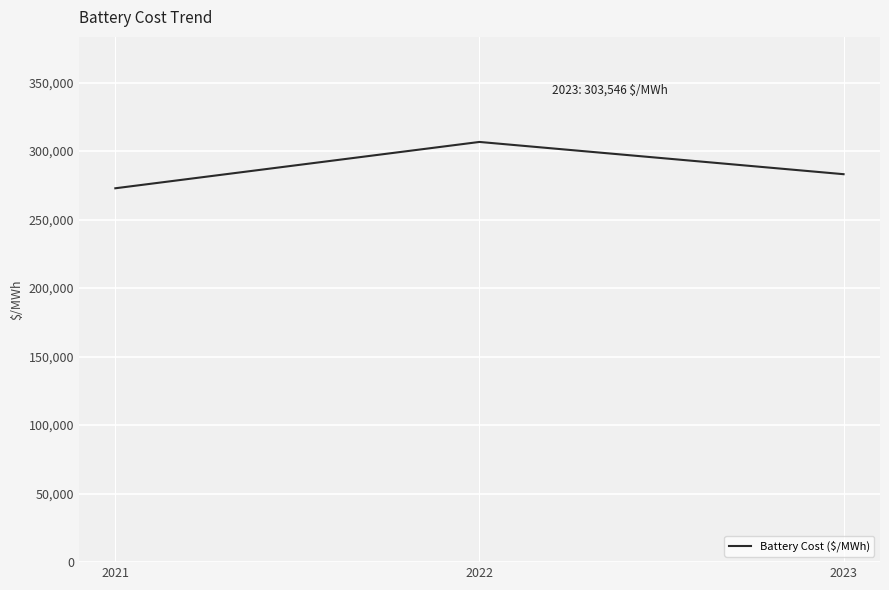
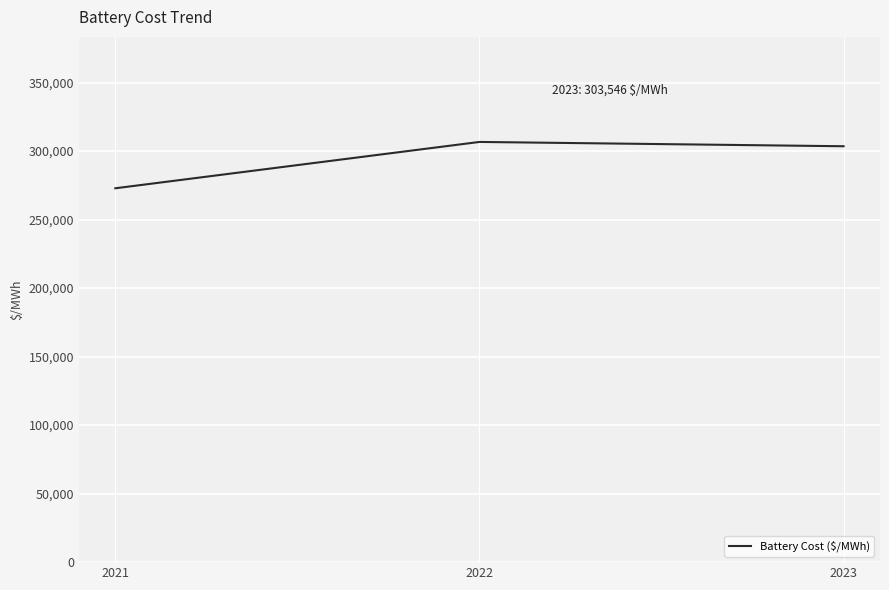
  {
    "2021": "273,000",
    "2022": "307,000",
-   "2023": "283,000"
+   "2023": "304,000"
  }
